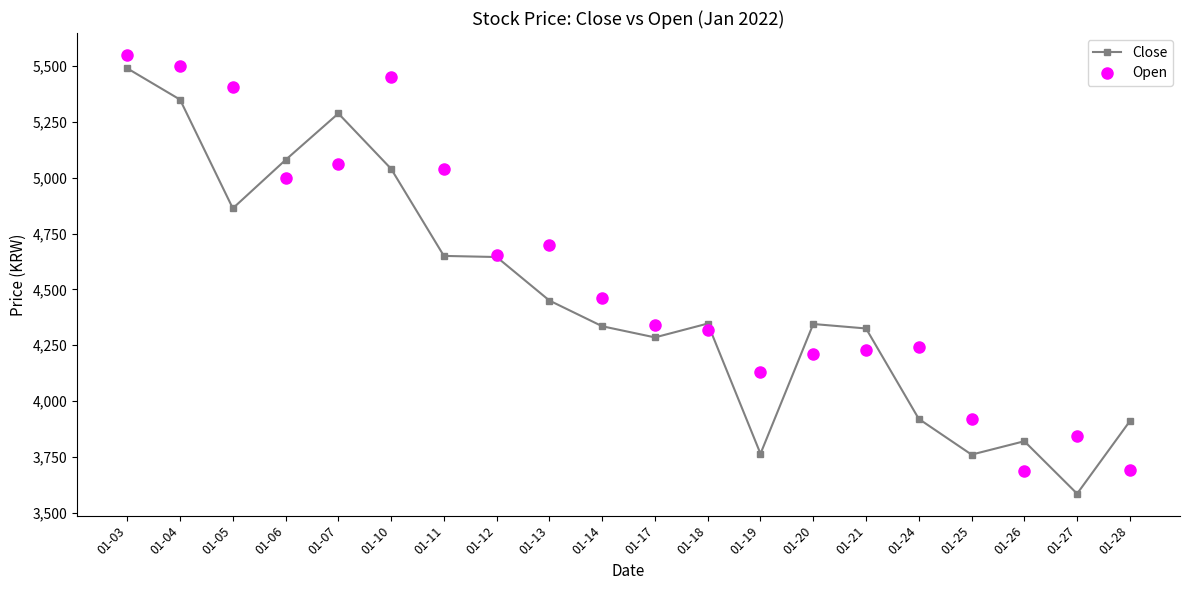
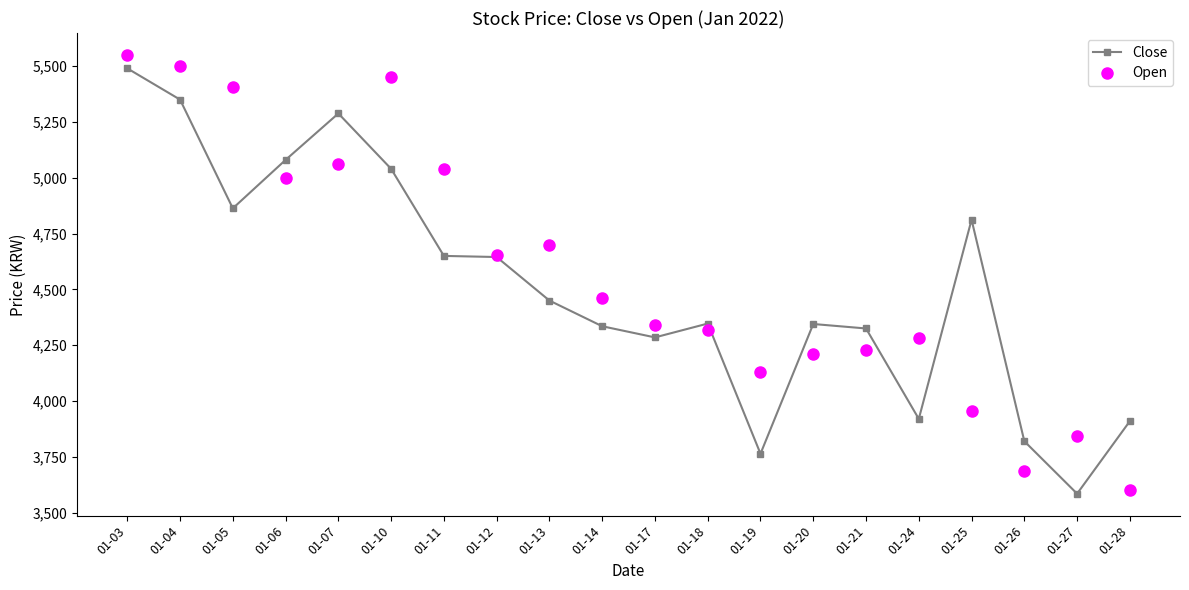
  {
    "Close": {
      "01-03": "5,490",
      "01-04": "5,350",
      "01-05": "4,860",
      "01-06": "5,080",
      "01-07": "5,290",
      "01-10": "5,040",
      "01-11": "4,650",
      "01-13": "4,450",
      "01-14": "4,340",
      "01-17": "4,290",
      "01-18": "4,350",
      "01-19": "3,760",
      "01-20": "4,350",
      "01-21": "4,330",
      "01-24": "3,920",
-     "01-25": "3,760",
+     "01-25": "4,810",
      "01-26": "3,820",
      "01-27": "3,590",
      "01-28": "3,910"
    },
    "Open": {
      "01-03": "5,550",
      "01-04": "5,500",
      "01-05": "5,410",
      "01-06": "5,000",
      "01-07": "5,060",
      "01-10": "5,450",
      "01-11": "5,040",
      "01-13": "4,700",
      "01-14": "4,460",
      "01-17": "4,340",
      "01-18": "4,320",
      "01-19": "4,130",
      "01-20": "4,210",
      "01-21": "4,230",
-     "01-24": "4,240",
-     "01-25": "3,920",
+     "01-24": "4,280",
+     "01-25": "3,960",
      "01-26": "3,690",
      "01-27": "3,850",
-     "01-28": "3,690"
+     "01-28": "3,600"
    }
  }
